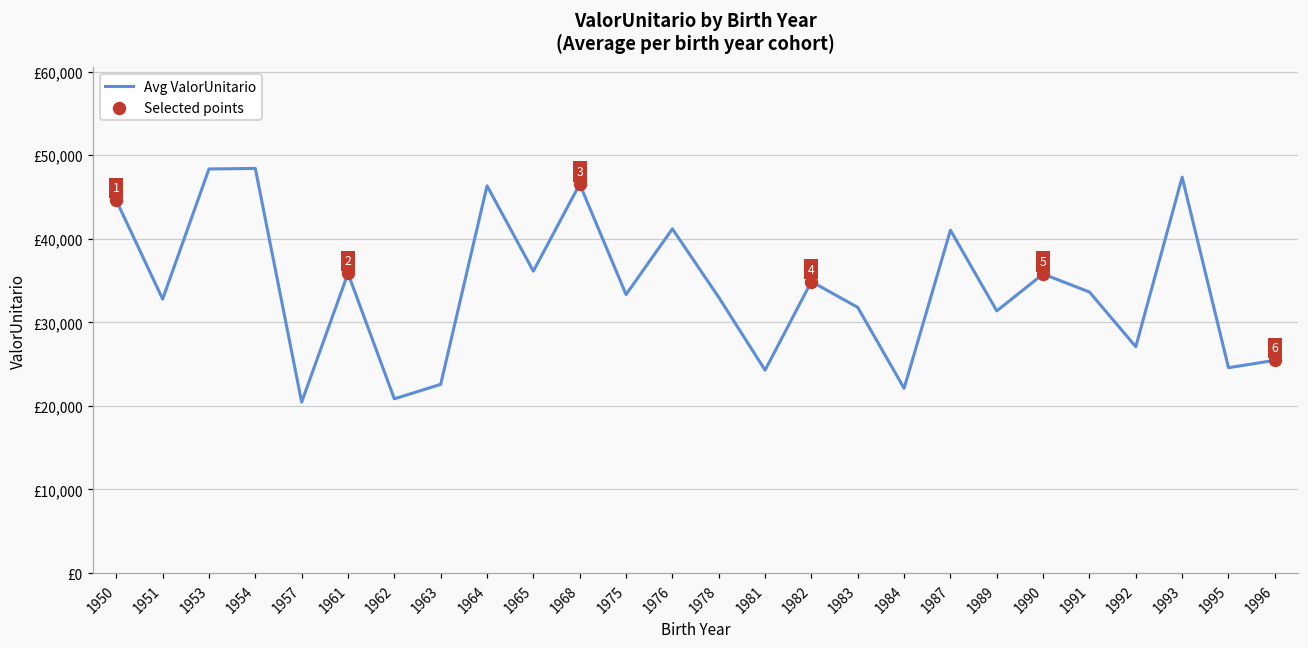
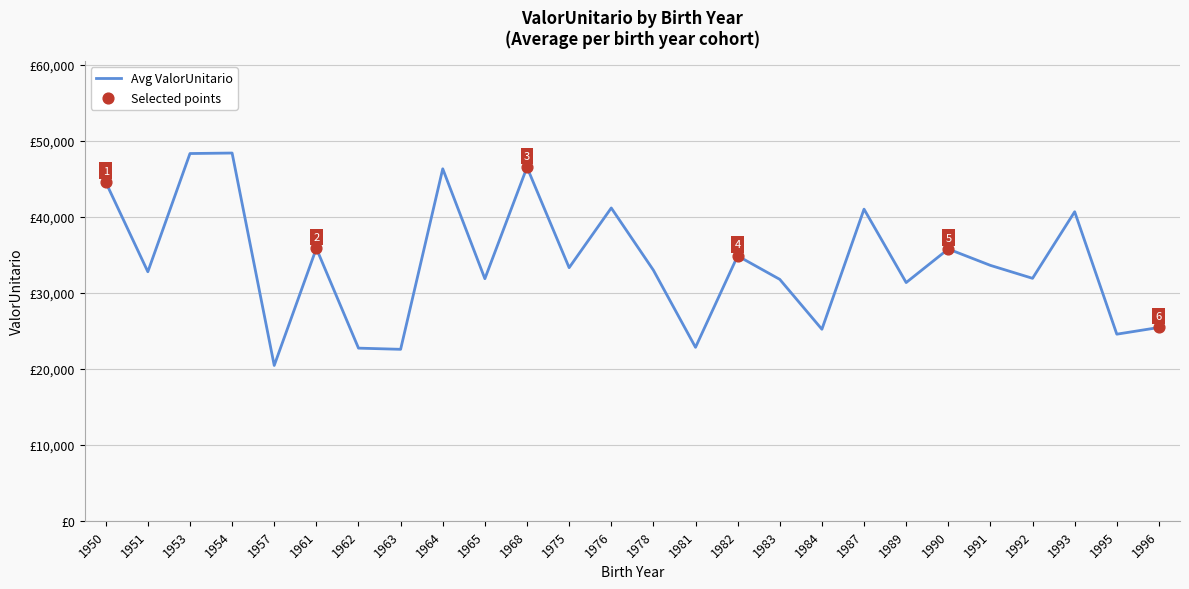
  {
    "Avg ValorUnitario": {
      "1951": "£33,000",
      "1953": "£48,000",
      "1954": "£48,000",
      "1957": "£20,000",
-     "1962": "£21,000",
+     "1962": "£23,000",
      "1963": "£23,000",
      "1964": "£46,000",
-     "1965": "£36,000",
+     "1965": "£32,000",
      "1975": "£33,000",
      "1976": "£41,000",
      "1978": "£33,000",
-     "1981": "£24,000",
+     "1981": "£23,000",
      "1983": "£32,000",
-     "1984": "£22,000",
+     "1984": "£25,000",
      "1987": "£41,000",
      "1989": "£31,000",
      "1991": "£34,000",
-     "1992": "£27,000",
-     "1993": "£47,000",
+     "1992": "£32,000",
+     "1993": "£41,000",
      "1995": "£25,000"
    }
  }
